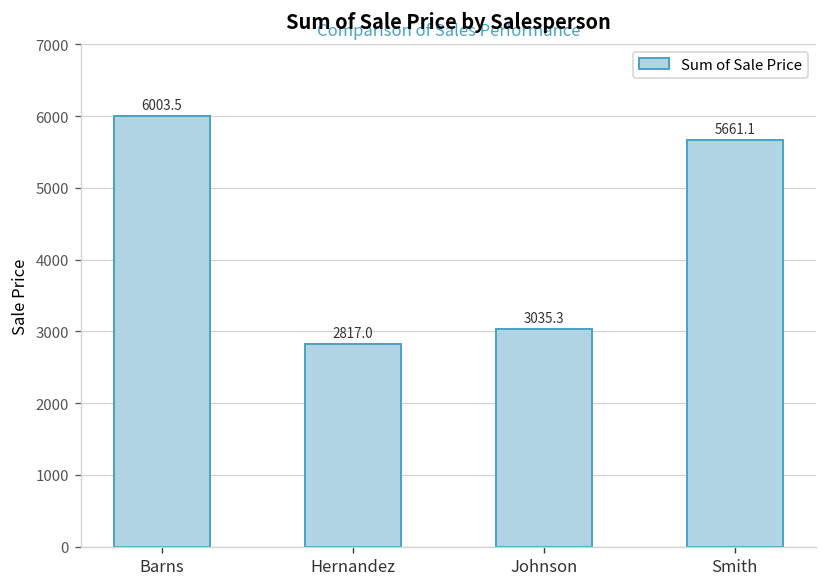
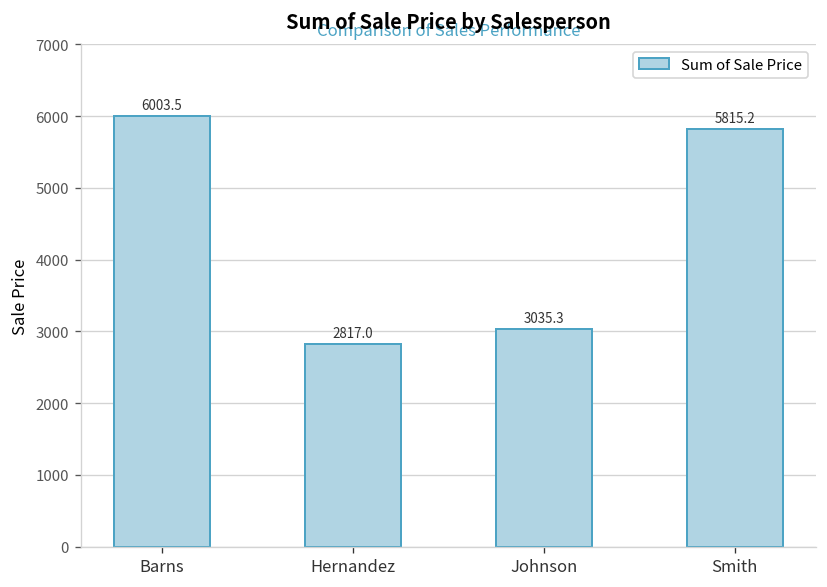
  {
    "Barns": 6003.5,
    "Hernandez": 2817.0,
    "Johnson": 3035.3,
-   "Smith": 5661.1
+   "Smith": 5815.2
  }
